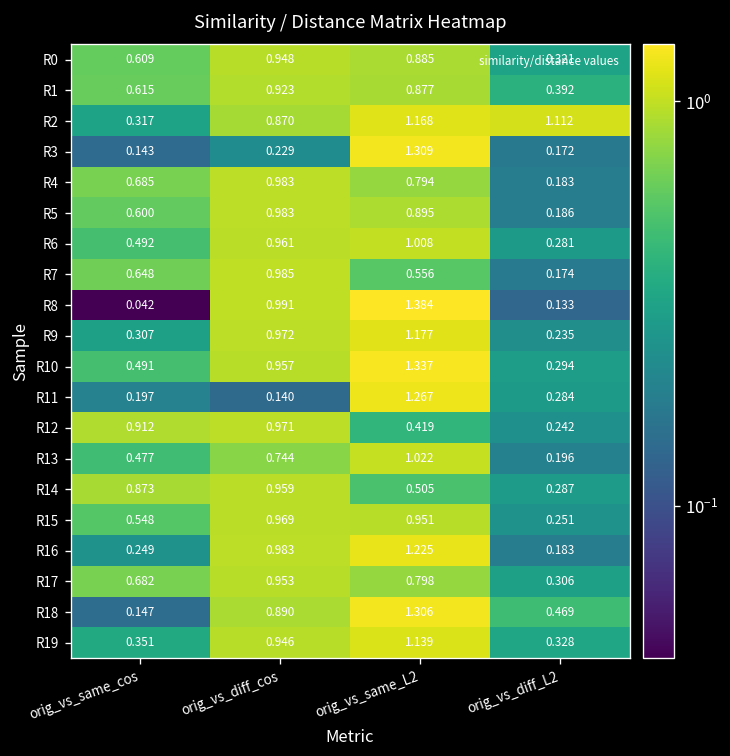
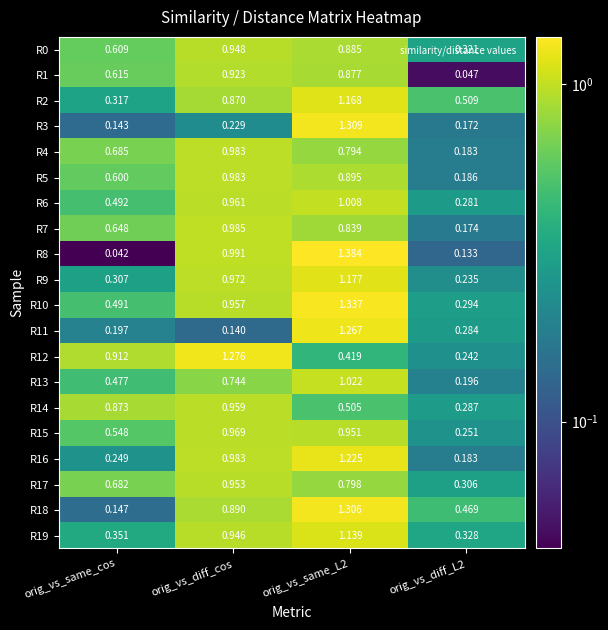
  {
    "R0": {
      "orig_vs_same_cos": 0.609,
      "orig_vs_diff_cos": 0.948,
      "orig_vs_same_L2": 0.885
    },
    "R1": {
      "orig_vs_same_cos": 0.615,
      "orig_vs_diff_cos": 0.923,
      "orig_vs_same_L2": 0.877,
-     "orig_vs_diff_L2": 0.392
+     "orig_vs_diff_L2": 0.047
    },
    "R2": {
      "orig_vs_same_cos": 0.317,
      "orig_vs_diff_cos": 0.870,
      "orig_vs_same_L2": 1.168,
-     "orig_vs_diff_L2": 1.112
+     "orig_vs_diff_L2": 0.509
    },
    "R3": {
      "orig_vs_same_cos": 0.143,
      "orig_vs_diff_cos": 0.229,
      "orig_vs_same_L2": 1.309,
      "orig_vs_diff_L2": 0.172
    },
    "R4": {
      "orig_vs_same_cos": 0.685,
      "orig_vs_diff_cos": 0.983,
      "orig_vs_same_L2": 0.794,
      "orig_vs_diff_L2": 0.183
    },
    "R5": {
      "orig_vs_same_cos": 0.600,
      "orig_vs_diff_cos": 0.983,
      "orig_vs_same_L2": 0.895,
      "orig_vs_diff_L2": 0.186
    },
    "R6": {
      "orig_vs_same_cos": 0.492,
      "orig_vs_diff_cos": 0.961,
      "orig_vs_same_L2": 1.008,
      "orig_vs_diff_L2": 0.281
    },
    "R7": {
      "orig_vs_same_cos": 0.648,
      "orig_vs_diff_cos": 0.985,
-     "orig_vs_same_L2": 0.556,
+     "orig_vs_same_L2": 0.839,
      "orig_vs_diff_L2": 0.174
    },
    "R8": {
      "orig_vs_same_cos": 0.042,
      "orig_vs_diff_cos": 0.991,
      "orig_vs_same_L2": 1.384,
      "orig_vs_diff_L2": 0.133
    },
    "R9": {
      "orig_vs_same_cos": 0.307,
      "orig_vs_diff_cos": 0.972,
      "orig_vs_same_L2": 1.177,
      "orig_vs_diff_L2": 0.235
    },
    "R10": {
      "orig_vs_same_cos": 0.491,
      "orig_vs_diff_cos": 0.957,
      "orig_vs_same_L2": 1.337,
      "orig_vs_diff_L2": 0.294
    },
    "R11": {
      "orig_vs_same_cos": 0.197,
      "orig_vs_diff_cos": 0.140,
      "orig_vs_same_L2": 1.267,
      "orig_vs_diff_L2": 0.284
    },
    "R12": {
      "orig_vs_same_cos": 0.912,
-     "orig_vs_diff_cos": 0.971,
+     "orig_vs_diff_cos": 1.276,
      "orig_vs_same_L2": 0.419,
      "orig_vs_diff_L2": 0.242
    },
    "R13": {
      "orig_vs_same_cos": 0.477,
      "orig_vs_diff_cos": 0.744,
      "orig_vs_same_L2": 1.022,
      "orig_vs_diff_L2": 0.196
    },
    "R14": {
      "orig_vs_same_cos": 0.873,
      "orig_vs_diff_cos": 0.959,
      "orig_vs_same_L2": 0.505,
      "orig_vs_diff_L2": 0.287
    },
    "R15": {
      "orig_vs_same_cos": 0.548,
      "orig_vs_diff_cos": 0.969,
      "orig_vs_same_L2": 0.951,
      "orig_vs_diff_L2": 0.251
    },
    "R16": {
      "orig_vs_same_cos": 0.249,
      "orig_vs_diff_cos": 0.983,
      "orig_vs_same_L2": 1.225,
      "orig_vs_diff_L2": 0.183
    },
    "R17": {
      "orig_vs_same_cos": 0.682,
      "orig_vs_diff_cos": 0.953,
      "orig_vs_same_L2": 0.798,
      "orig_vs_diff_L2": 0.306
    },
    "R18": {
      "orig_vs_same_cos": 0.147,
      "orig_vs_diff_cos": 0.890,
      "orig_vs_same_L2": 1.306,
      "orig_vs_diff_L2": 0.469
    },
    "R19": {
      "orig_vs_same_cos": 0.351,
      "orig_vs_diff_cos": 0.946,
      "orig_vs_same_L2": 1.139,
      "orig_vs_diff_L2": 0.328
    }
  }
